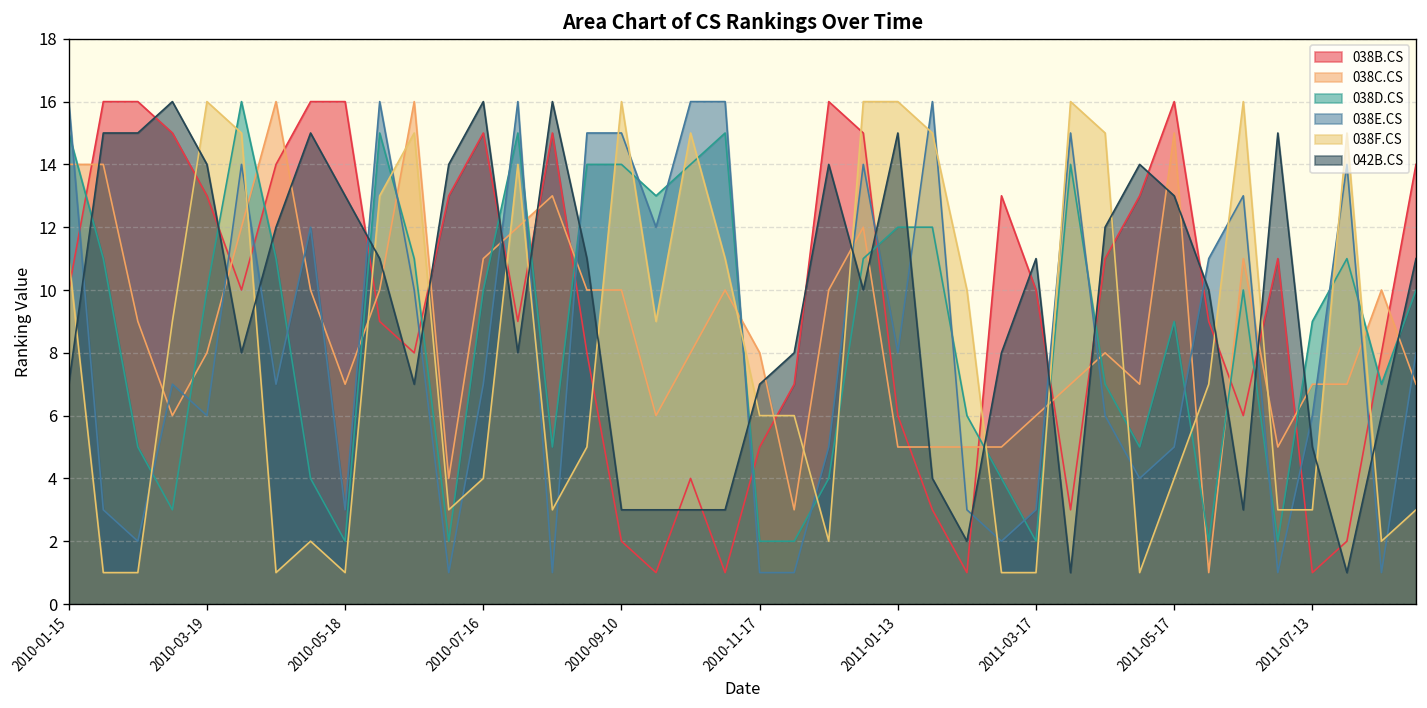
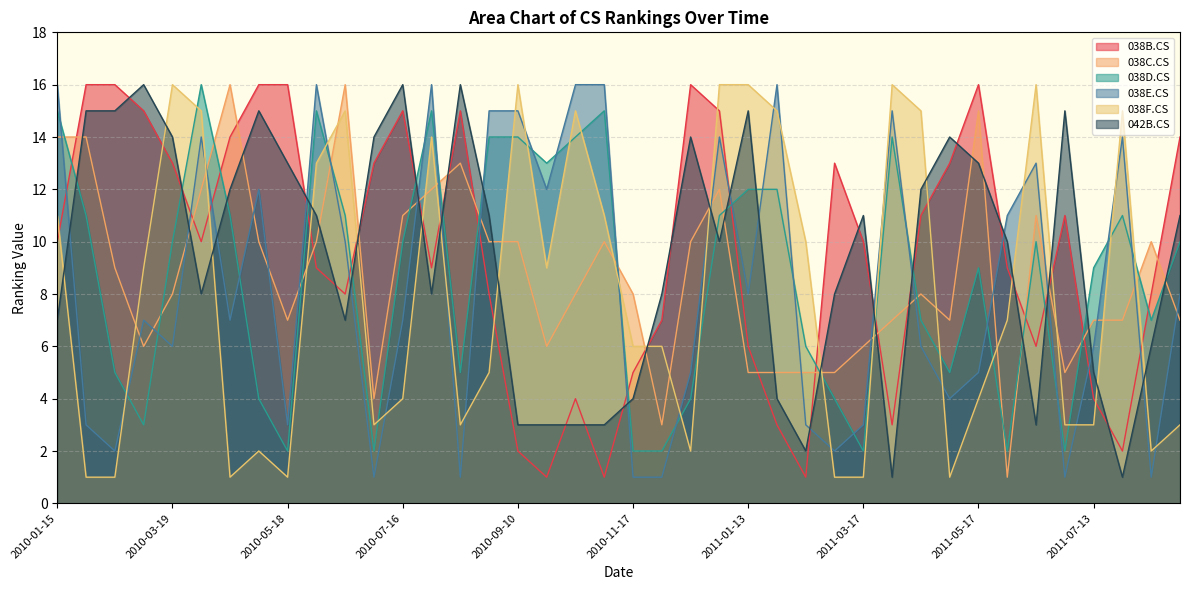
  {
    "038B.CS": {
      "2010-01-15": 10,
      "2010-03-19": 13,
      "2010-05-18": 16,
      "2010-07-16": 15,
      "2010-09-10": 2,
      "2010-11-17": 5,
      "2011-01-13": 6,
      "2011-03-17": 10,
      "2011-05-17": 16,
-     "2011-07-13": 1
+     "2011-07-13": 4
    },
    "042B.CS": {
      "2010-01-15": 7,
      "2010-03-19": 14,
      "2010-05-18": 13,
      "2010-07-16": 16,
      "2010-09-10": 3,
-     "2010-11-17": 7,
+     "2010-11-17": 4,
      "2011-01-13": 15,
      "2011-03-17": 11,
      "2011-05-17": 13,
      "2011-07-13": 5
    }
  }
